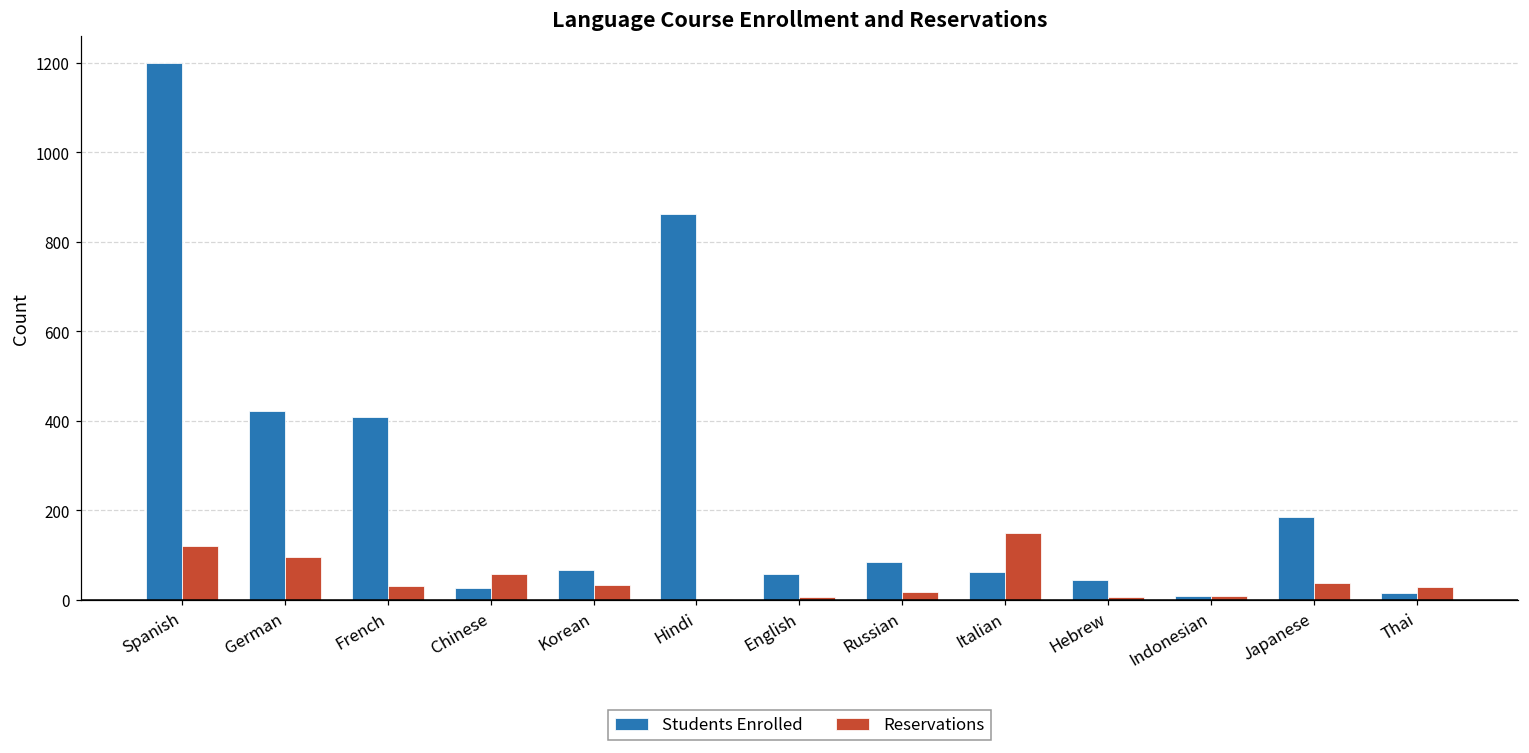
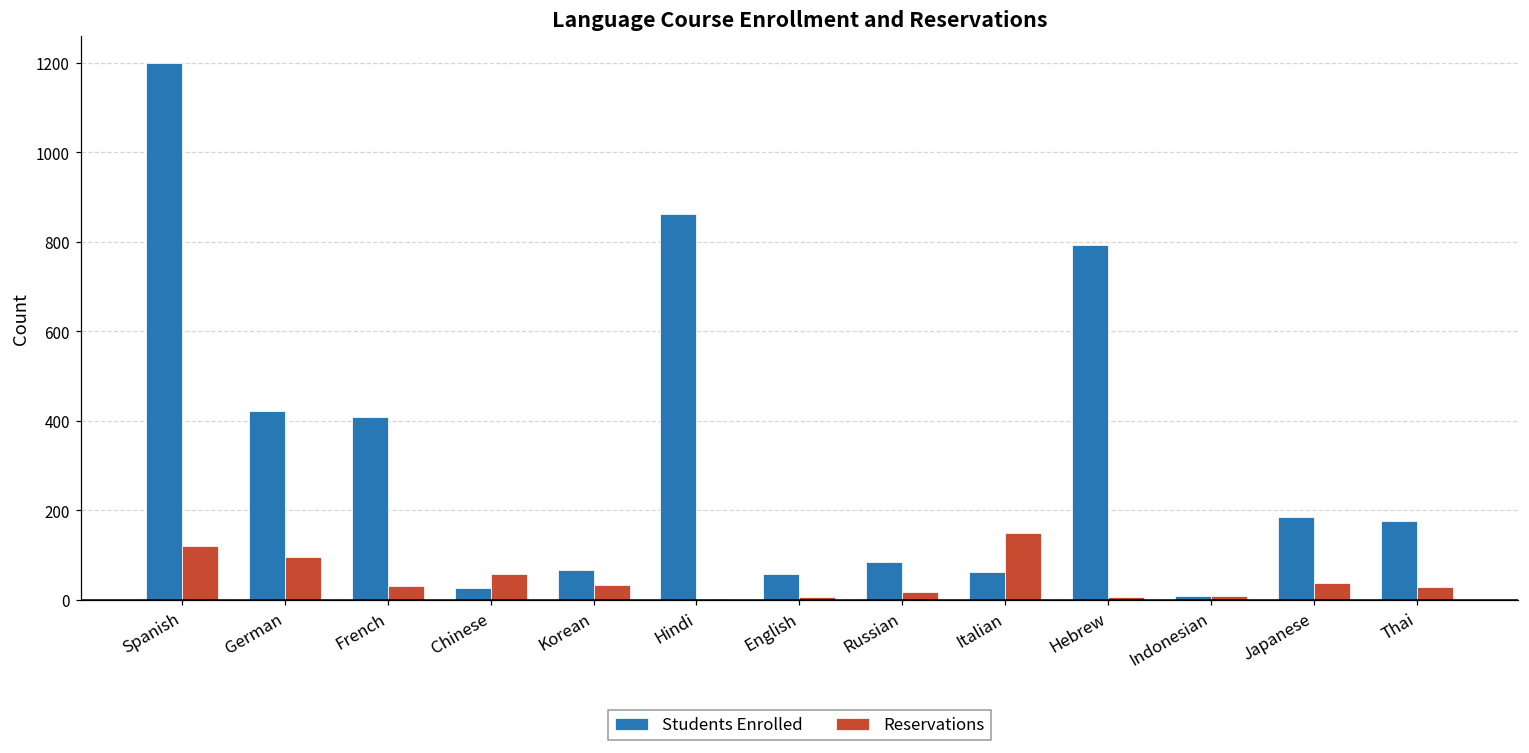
  {
    "Students Enrolled": {
      "Spanish": 1200,
      "German": 420,
      "French": 410,
      "Chinese": 30,
      "Korean": 70,
      "Hindi": 860,
      "English": 60,
      "Russian": 90,
      "Italian": 60,
-     "Hebrew": 50,
+     "Hebrew": 790,
      "Indonesian": 10,
      "Japanese": 190,
-     "Thai": 20
+     "Thai": 180
    },
    "Reservations": {
      "Spanish": 120,
      "German": 100,
      "French": 30,
      "Chinese": 60,
      "Korean": 30,
      "Russian": 20,
      "Italian": 150,
      "Indonesian": 10,
      "Japanese": 40,
      "Thai": 30
    }
  }
